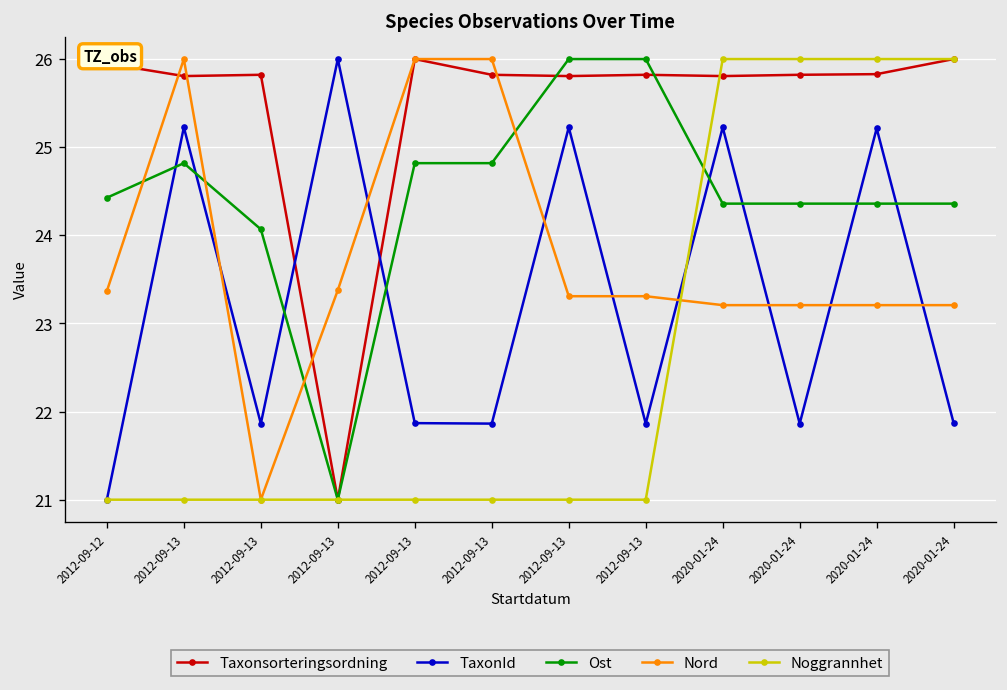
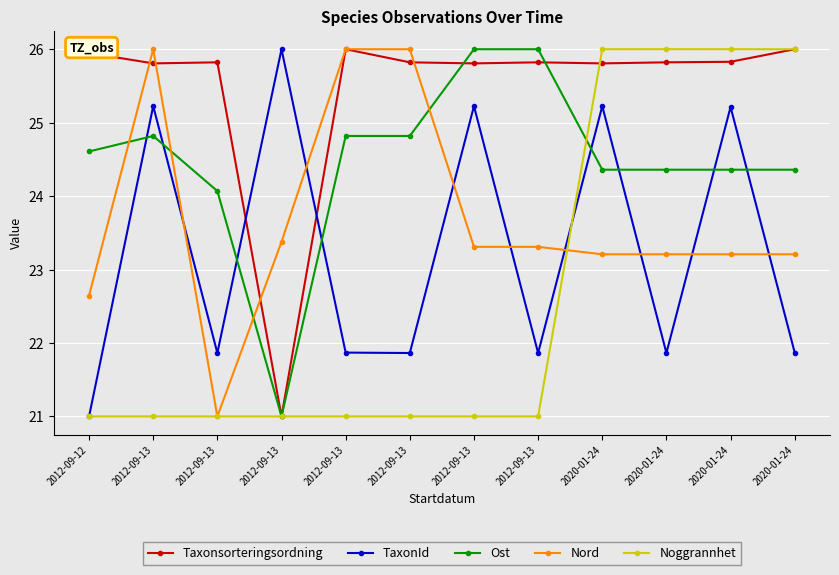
  {
    "Ost": {
-     "2012-09-12": 24.4
+     "2012-09-12": 24.6
    },
    "Nord": {
-     "2012-09-12": 23.4
+     "2012-09-12": 22.6
    }
  }
